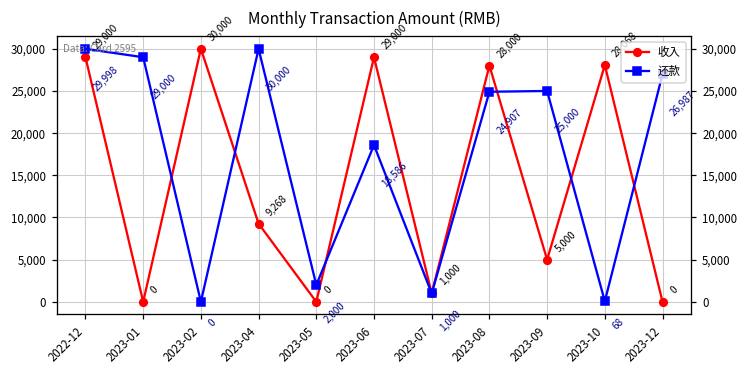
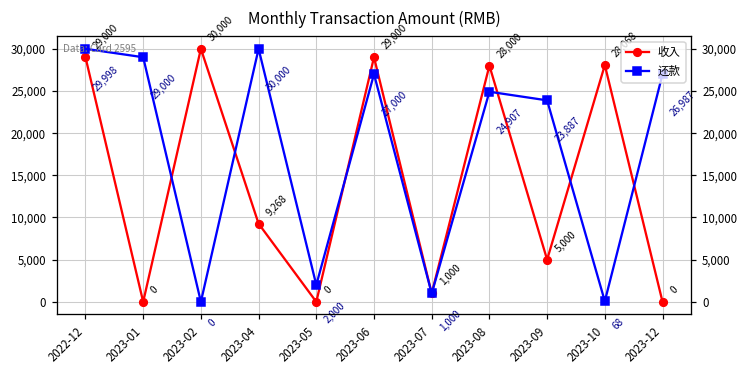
  {
    "收入": {
      "2023-01": "0",
      "2023-02": "30,000",
      "2023-04": "9,268",
      "2023-05": "0",
      "2023-06": "29,000",
      "2023-08": "28,000",
      "2023-09": "5,000",
      "2023-12": "0"
    },
    "还款": {
      "2022-12": "29,998",
      "2023-01": "29,000",
      "2023-02": "0",
      "2023-04": "30,000",
      "2023-05": "2,000",
-     "2023-06": "18,586",
+     "2023-06": "27,000",
      "2023-08": "24,907",
-     "2023-09": "25,000",
+     "2023-09": "23,887",
      "2023-10": "68"
    }
  }
